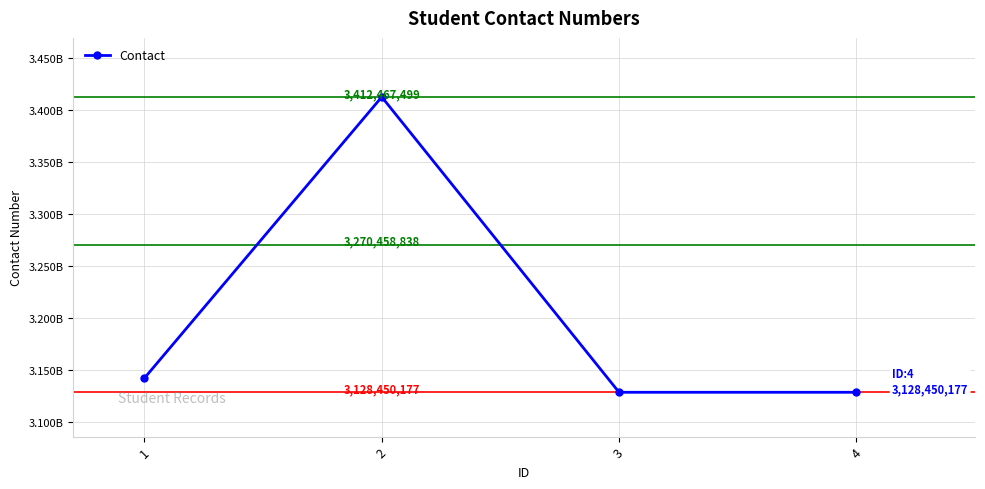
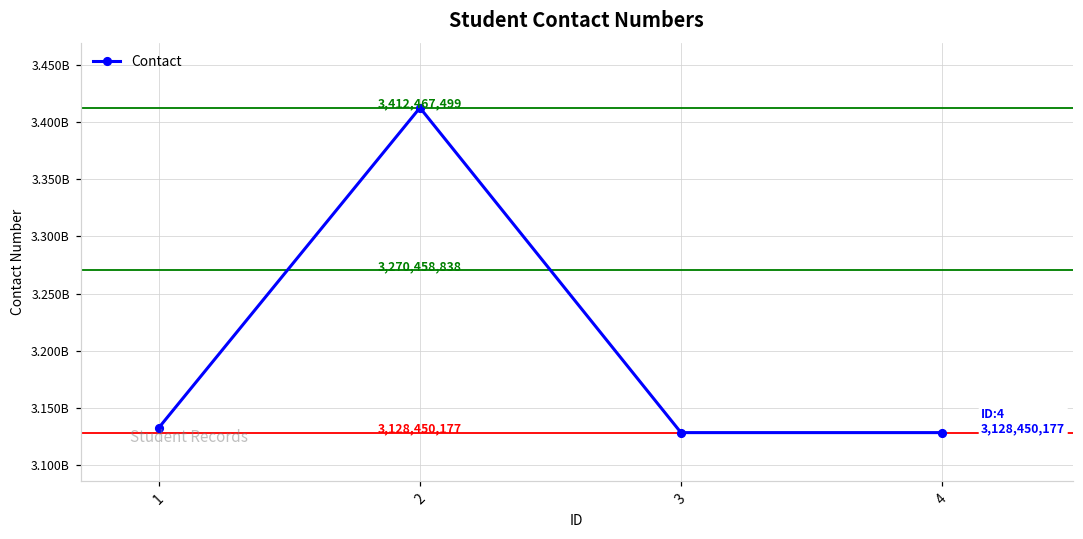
  {
-   "1": 3142000000,
+   "1": 3133000000,
    "3": 3128000000,
    "4": 3128000000
  }
